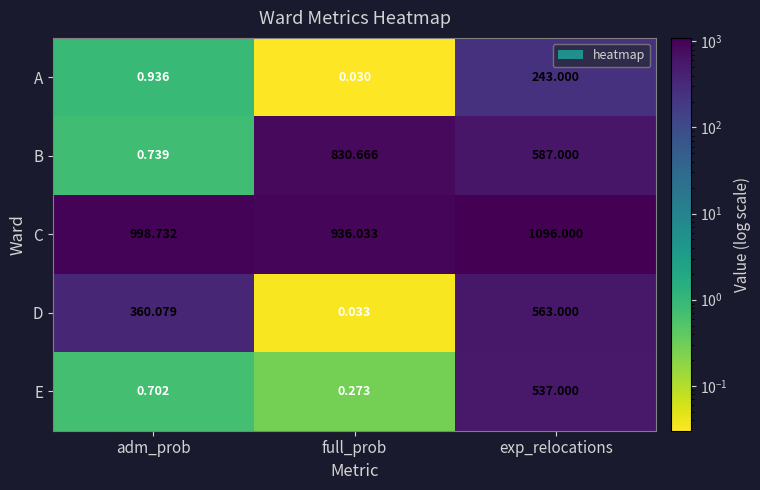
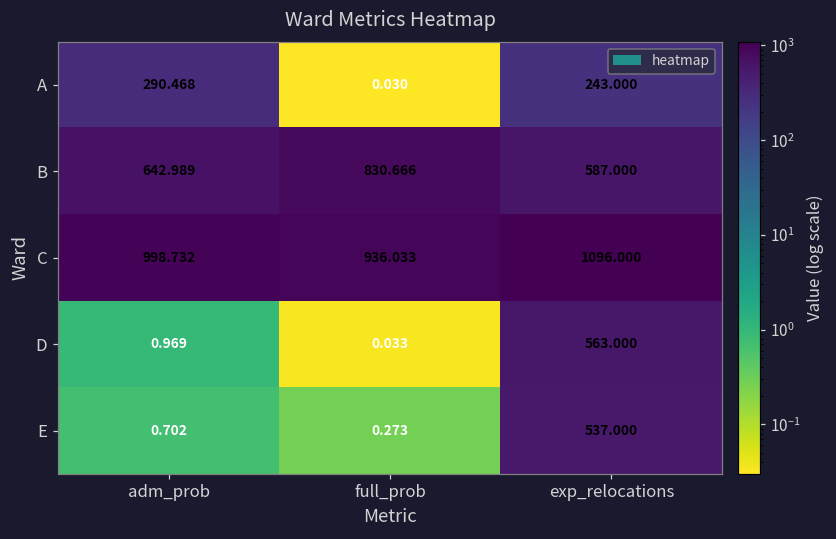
  {
    "A": {
-     "adm_prob": 0.936,
+     "adm_prob": 290.468,
      "full_prob": 0.030,
      "exp_relocations": 243.000
    },
    "B": {
-     "adm_prob": 0.739,
+     "adm_prob": 642.989,
      "full_prob": 830.666,
      "exp_relocations": 587.000
    },
    "C": {
      "adm_prob": 998.732,
      "full_prob": 936.033,
      "exp_relocations": 1096.000
    },
    "D": {
-     "adm_prob": 360.079,
+     "adm_prob": 0.969,
      "full_prob": 0.033,
      "exp_relocations": 563.000
    },
    "E": {
      "adm_prob": 0.702,
      "full_prob": 0.273,
      "exp_relocations": 537.000
    }
  }
